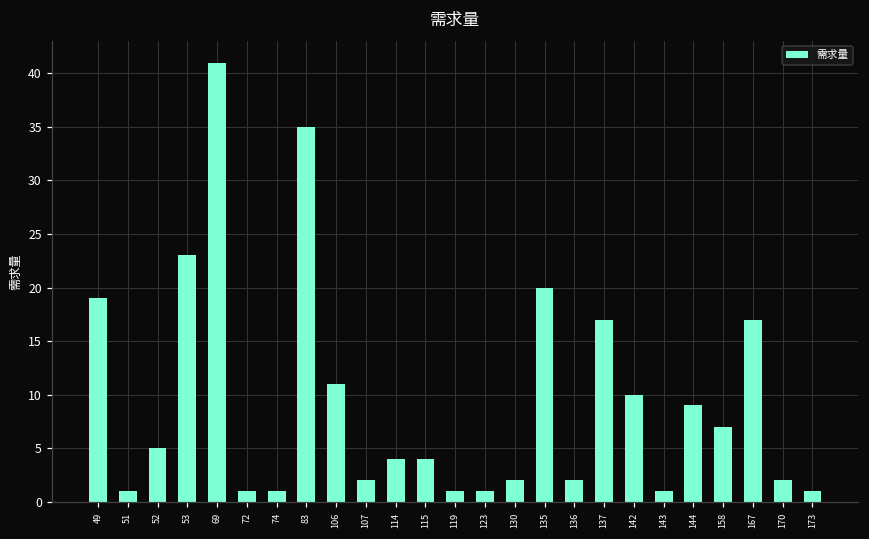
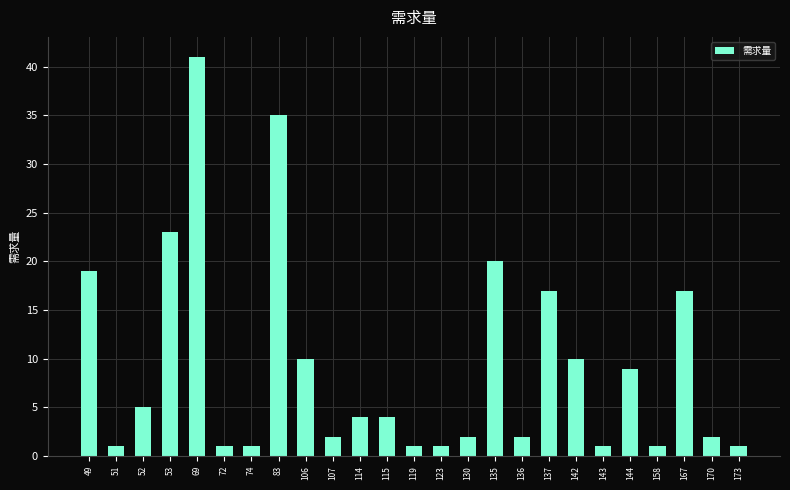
  {
    "49": 19,
    "51": 1,
    "52": 5,
    "53": 23,
    "69": 41,
    "72": 1,
    "74": 1,
    "83": 35,
-   "106": 11,
+   "106": 10,
    "107": 2,
    "114": 4,
    "115": 4,
    "119": 1,
    "123": 1,
    "130": 2,
    "135": 20,
    "136": 2,
    "137": 17,
    "142": 10,
    "143": 1,
    "144": 9,
-   "158": 7,
+   "158": 1,
    "167": 17,
    "170": 2,
    "173": 1
  }
